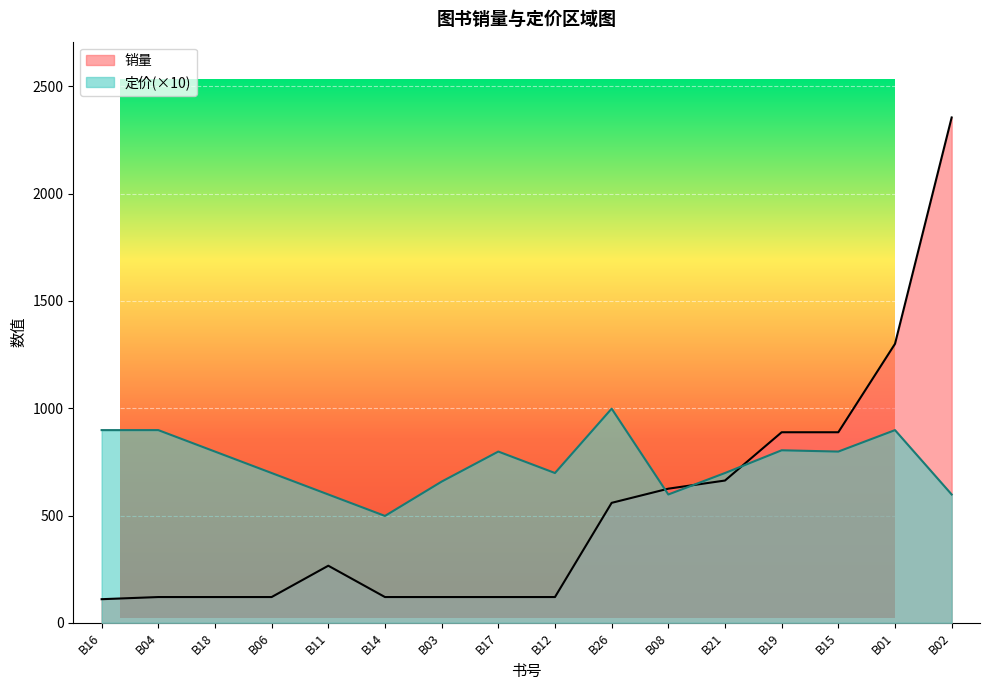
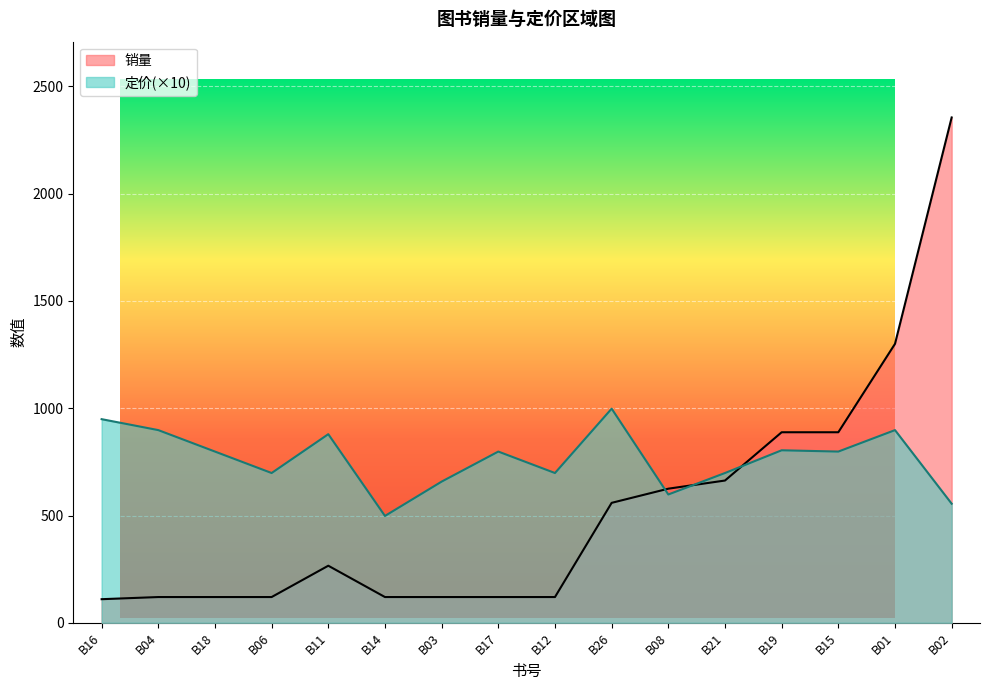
  {
    "销量": {
      "B16": 110,
      "B04": 120,
      "B18": 120,
      "B06": 120,
      "B11": 270,
      "B14": 120,
      "B03": 120,
      "B17": 120,
      "B12": 120,
      "B26": 560,
      "B08": 630,
      "B21": 660,
      "B19": 890,
      "B15": 890,
      "B01": 1300,
      "B02": 2360
    },
    "定价(×10)": {
-     "B16": 900,
+     "B16": 950,
      "B04": 900,
      "B18": 800,
      "B06": 700,
-     "B11": 600,
+     "B11": 880,
      "B14": 500,
      "B03": 660,
      "B17": 800,
      "B12": 700,
      "B26": 1000,
      "B08": 600,
      "B21": 700,
      "B19": 800,
      "B15": 800,
      "B01": 900,
-     "B02": 600
+     "B02": 560
    }
  }
